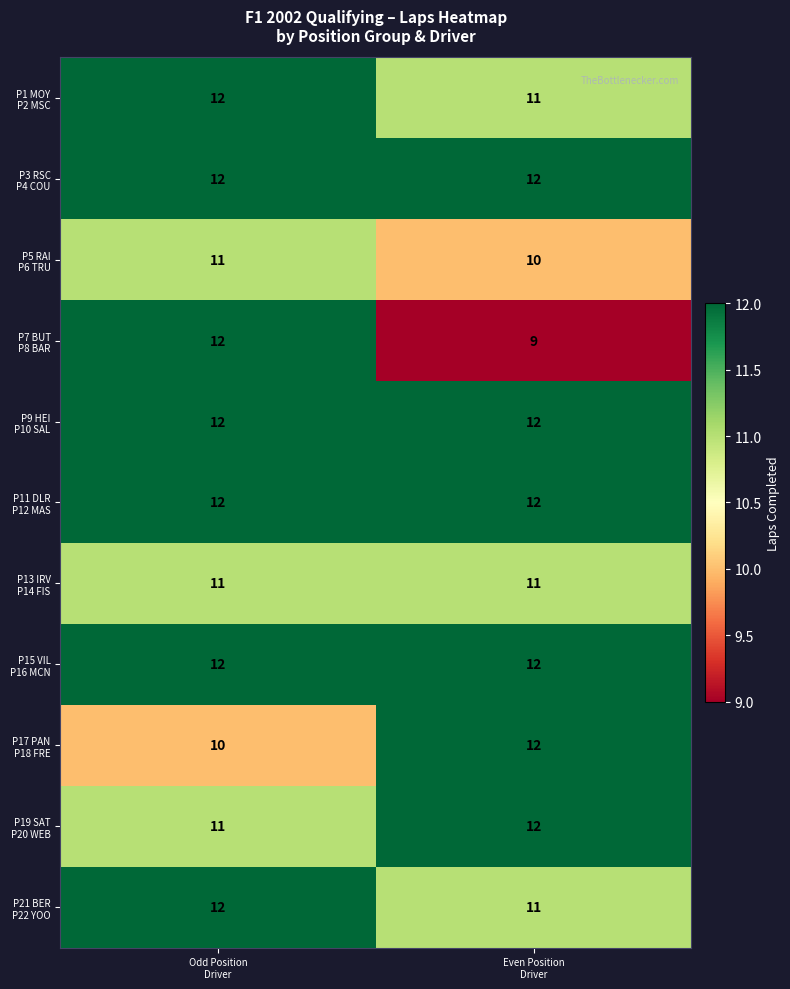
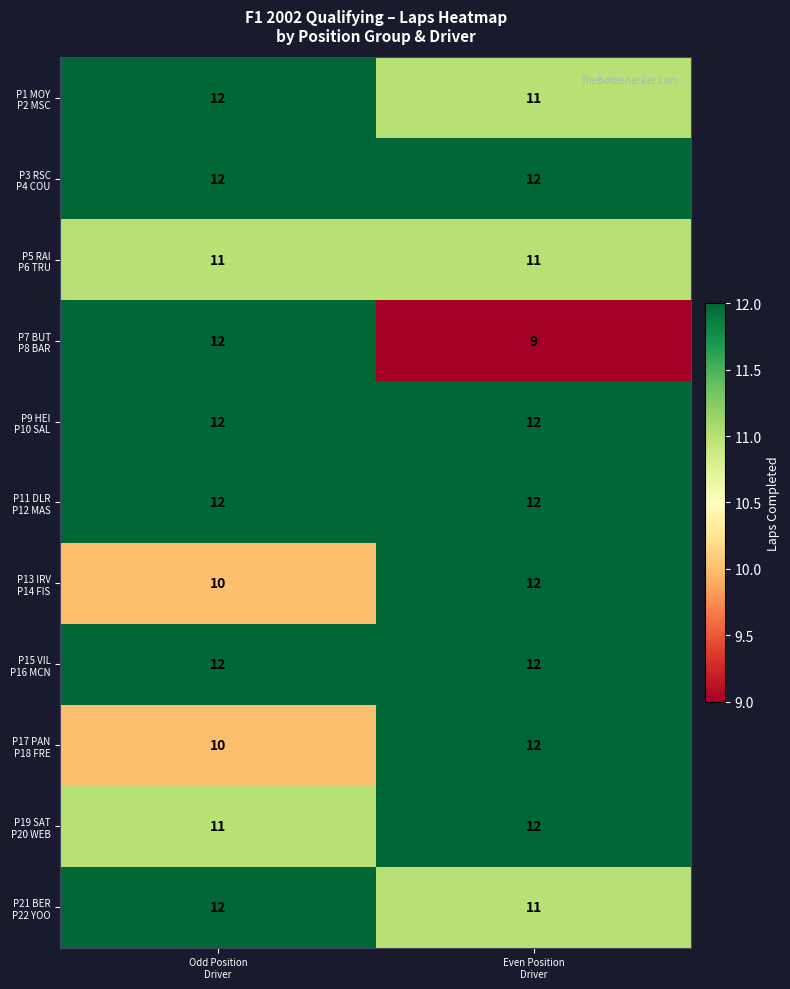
  {
    "P1 MOY P2 MSC": {
      "Odd Position Driver": 12
    },
    "P3 RSC P4 COU": {
      "Odd Position Driver": 12,
      "Even Position Driver": 12
    },
    "P5 RAI P6 TRU": {
      "Odd Position Driver": 11,
-     "Even Position Driver": 10
+     "Even Position Driver": 11
    },
    "P7 BUT P8 BAR": {
      "Odd Position Driver": 12,
      "Even Position Driver": 9
    },
    "P9 HEI P10 SAL": {
      "Odd Position Driver": 12,
      "Even Position Driver": 12
    },
    "P11 DLR P12 MAS": {
      "Odd Position Driver": 12,
      "Even Position Driver": 12
    },
    "P13 IRV P14 FIS": {
-     "Odd Position Driver": 11,
-     "Even Position Driver": 11
+     "Odd Position Driver": 10,
+     "Even Position Driver": 12
    },
    "P15 VIL P16 MCN": {
      "Odd Position Driver": 12,
      "Even Position Driver": 12
    },
    "P17 PAN P18 FRE": {
      "Odd Position Driver": 10,
      "Even Position Driver": 12
    },
    "P19 SAT P20 WEB": {
      "Odd Position Driver": 11,
      "Even Position Driver": 12
    },
    "P21 BER P22 YOO": {
      "Odd Position Driver": 12,
      "Even Position Driver": 11
    }
  }
